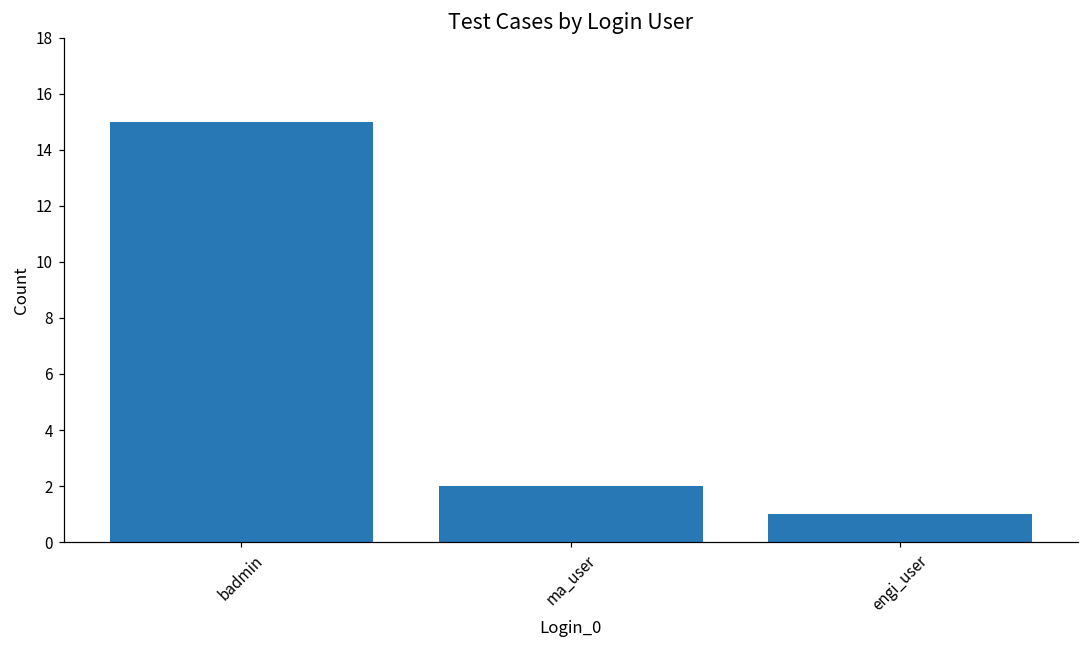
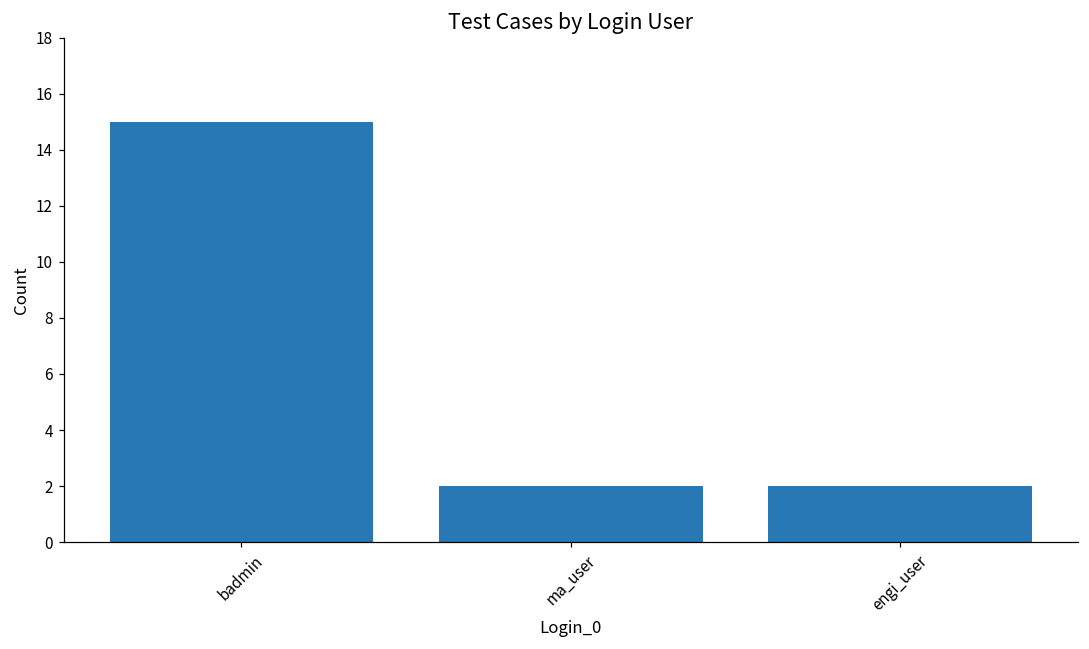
  {
    "badmin": 15,
    "ma_user": 2,
-   "engi_user": 1
+   "engi_user": 2
  }
